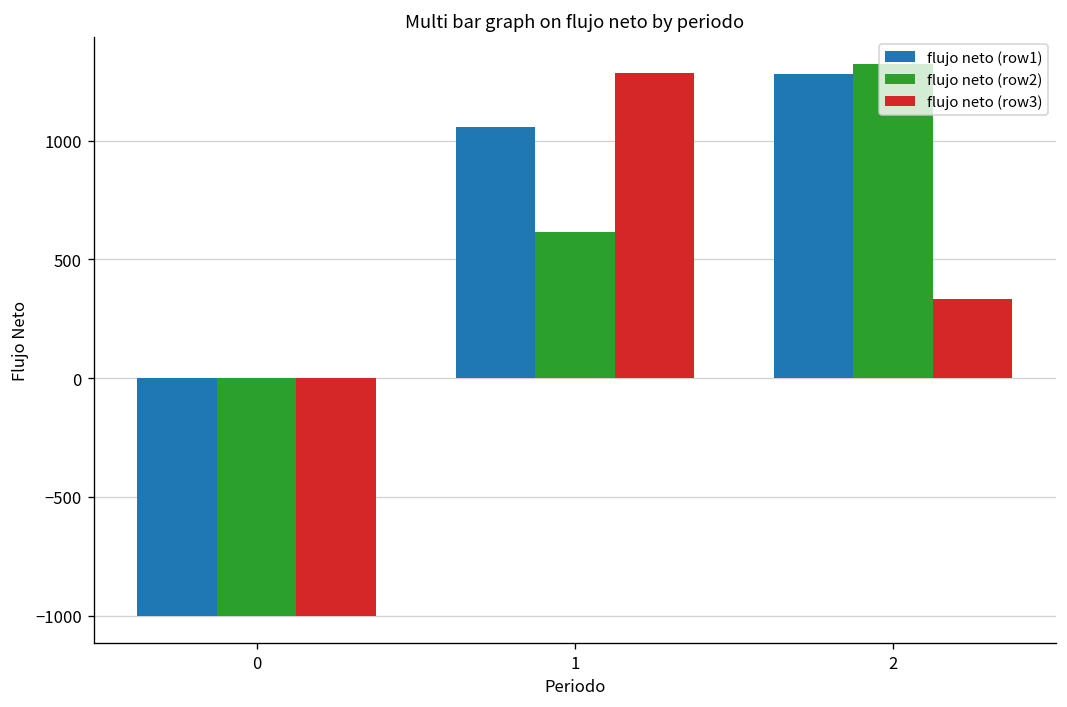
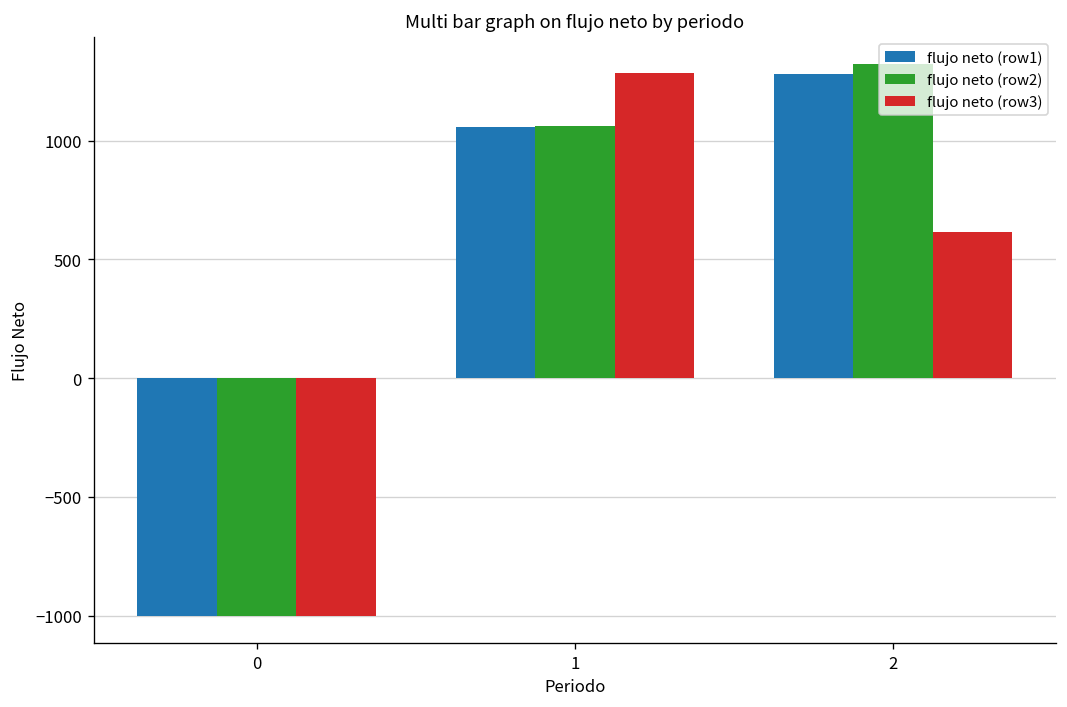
  {
    "flujo neto (row1)": {
      "0": -1000,
      "1": 1060,
      "2": 1280
    },
    "flujo neto (row2)": {
      "0": -1000,
-     "1": 620
+     "1": 1060
    },
    "flujo neto (row3)": {
      "0": -1000,
      "1": 1290,
-     "2": 330
+     "2": 620
    }
  }
